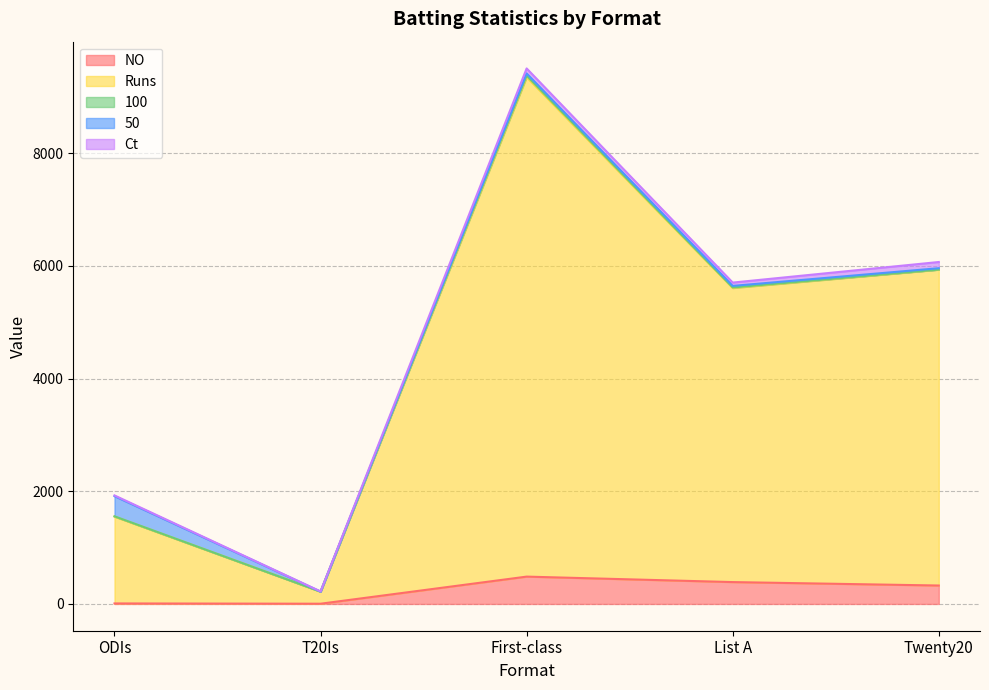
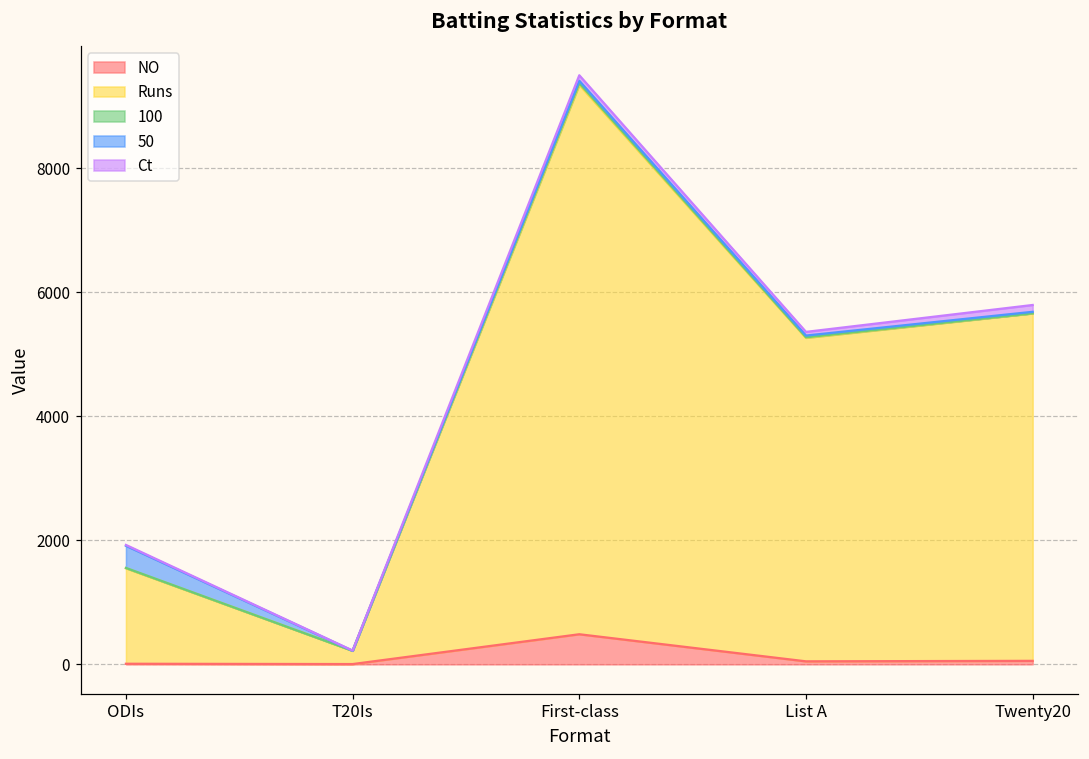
  {
    "NO": {
      "ODIs": 0,
      "T20Is": 0,
      "First-class": 500,
-     "List A": 400,
-     "Twenty20": 300
+     "List A": 0,
+     "Twenty20": 100
    },
    "Ct": {
      "First-class": 100,
      "List A": 100,
      "Twenty20": 100
    }
  }
